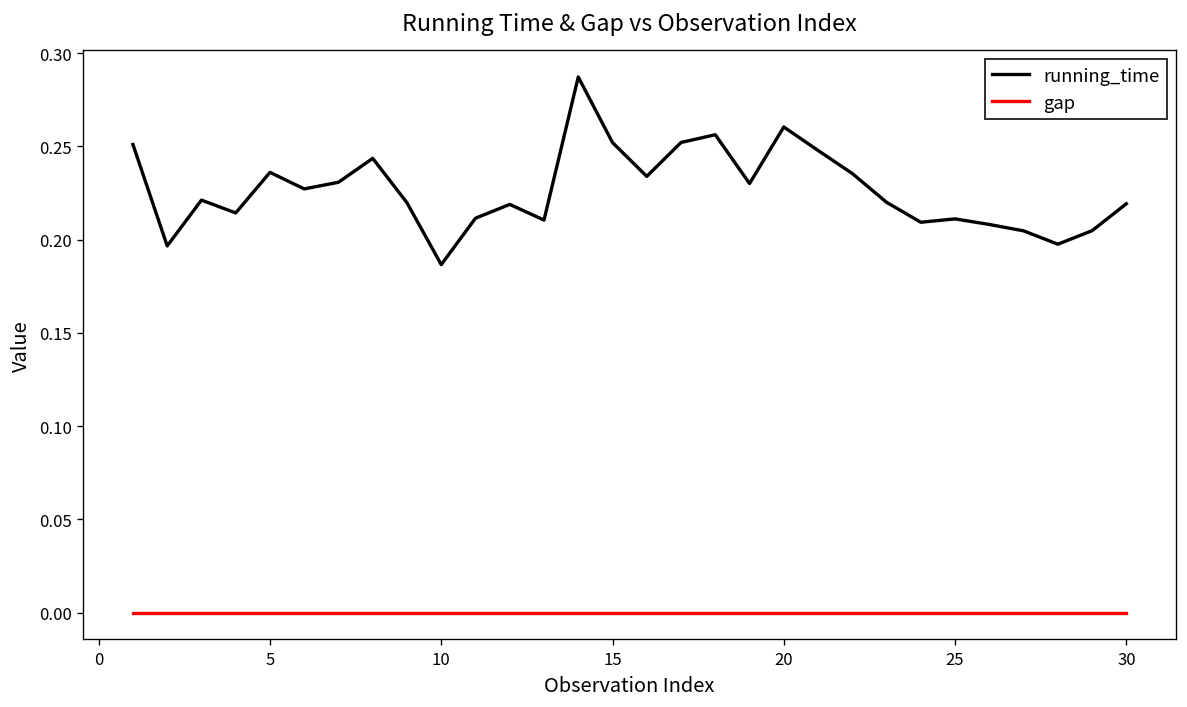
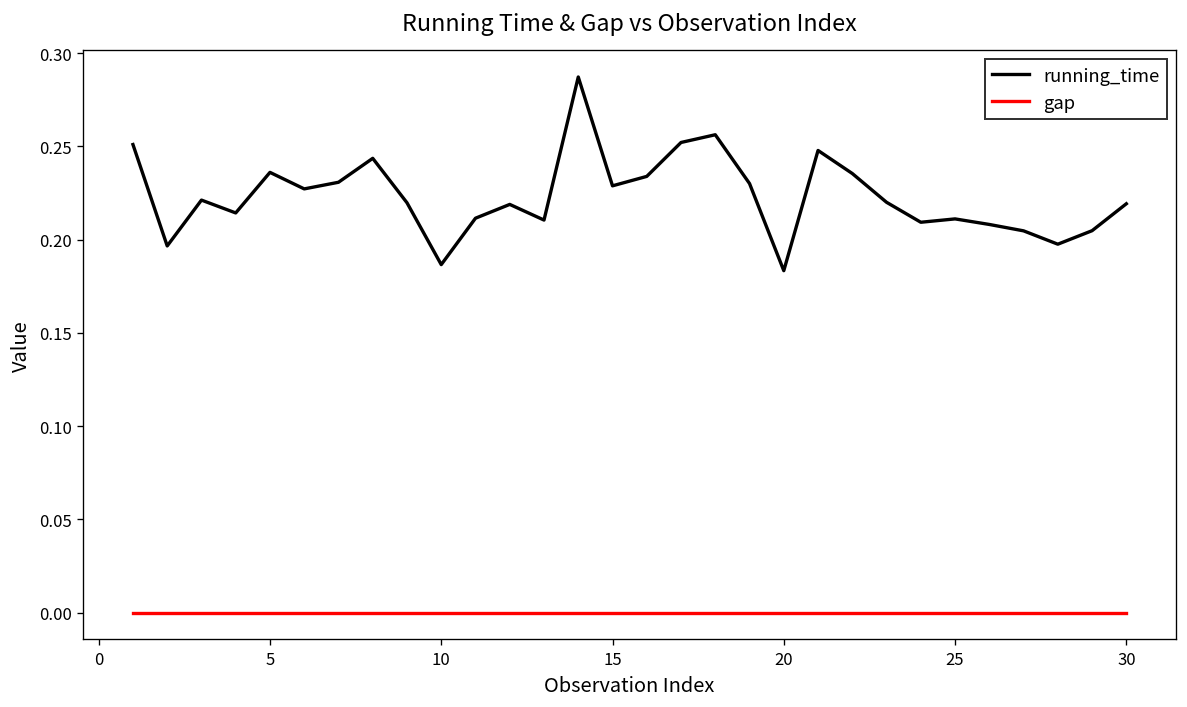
  {
    "running_time": {
      "5": 0.236,
      "10": 0.187,
-     "15": 0.252,
-     "20": 0.260,
+     "15": 0.229,
+     "20": 0.183,
      "25": 0.211,
      "30": 0.219
    },
    "gap": {
      "5": 0.000,
      "10": 0.000,
      "15": 0.000,
      "20": 0.000,
      "25": 0.000,
      "30": 0.000
    }
  }
